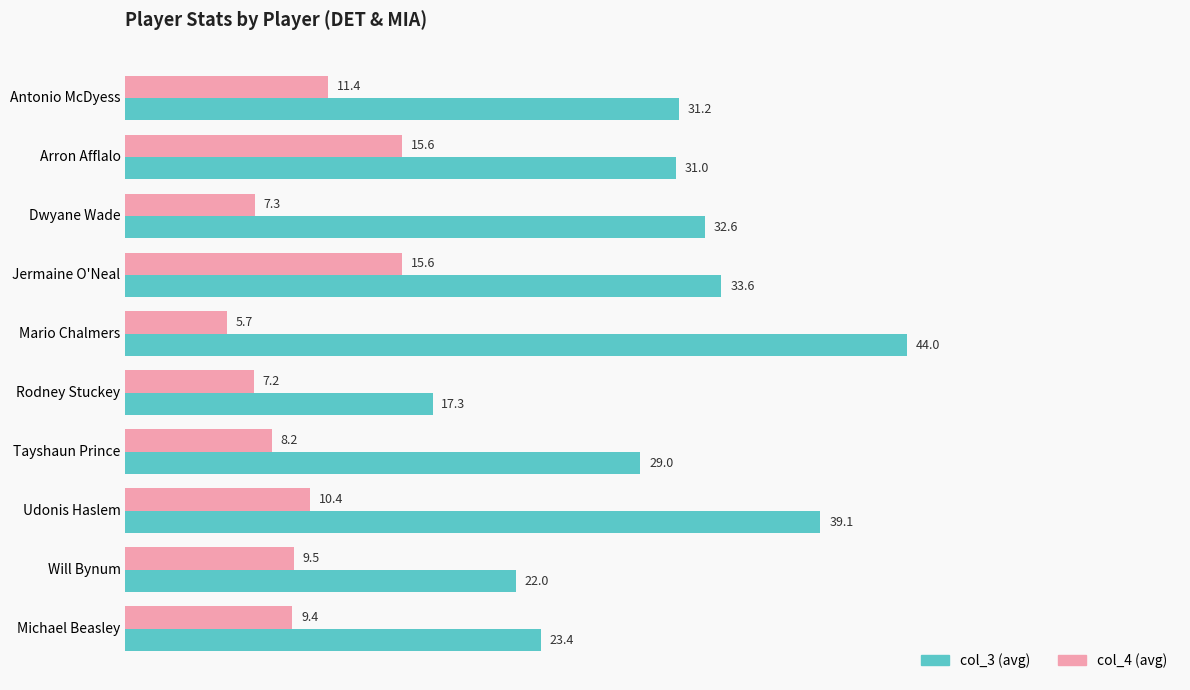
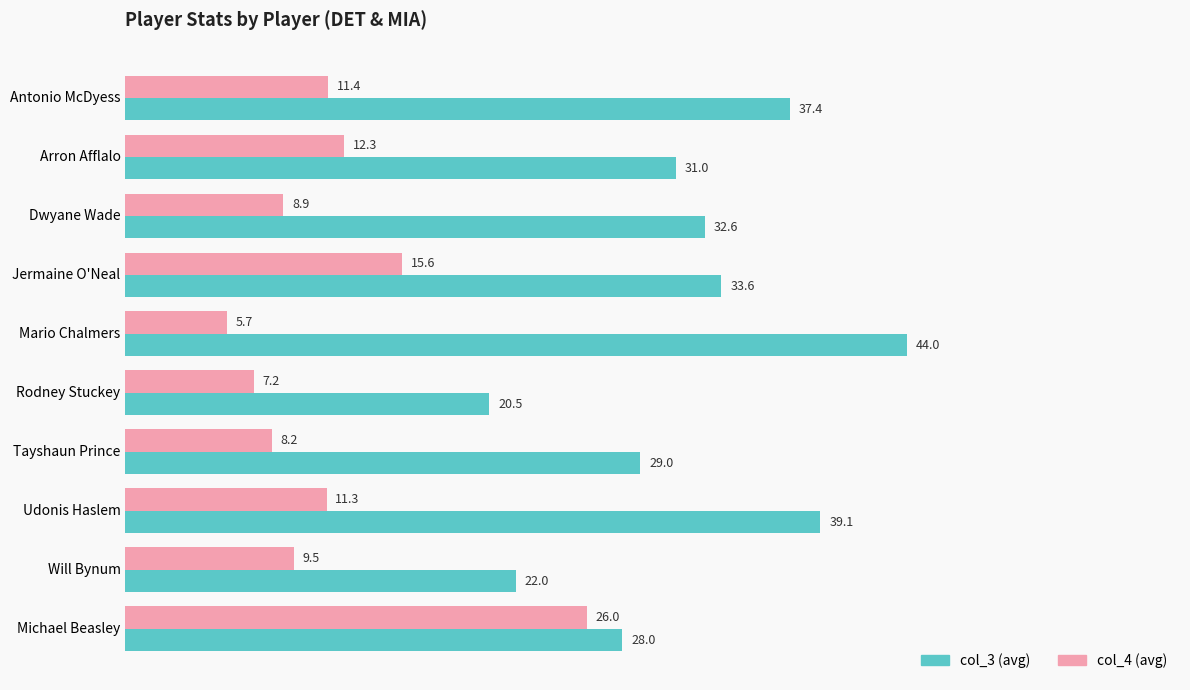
  {
    "col_3 (avg)": {
-     "Antonio McDyess": 31.2,
+     "Antonio McDyess": 37.4,
      "Arron Afflalo": 31.0,
      "Dwyane Wade": 32.6,
      "Jermaine O'Neal": 33.6,
      "Mario Chalmers": 44.0,
-     "Rodney Stuckey": 17.3,
+     "Rodney Stuckey": 20.5,
      "Tayshaun Prince": 29.0,
      "Udonis Haslem": 39.1,
      "Will Bynum": 22.0,
-     "Michael Beasley": 23.4
+     "Michael Beasley": 28.0
    },
    "col_4 (avg)": {
      "Antonio McDyess": 11.4,
-     "Arron Afflalo": 15.6,
-     "Dwyane Wade": 7.3,
+     "Arron Afflalo": 12.3,
+     "Dwyane Wade": 8.9,
      "Jermaine O'Neal": 15.6,
      "Mario Chalmers": 5.7,
      "Rodney Stuckey": 7.2,
      "Tayshaun Prince": 8.2,
-     "Udonis Haslem": 10.4,
+     "Udonis Haslem": 11.3,
      "Will Bynum": 9.5,
-     "Michael Beasley": 9.4
+     "Michael Beasley": 26.0
    }
  }
